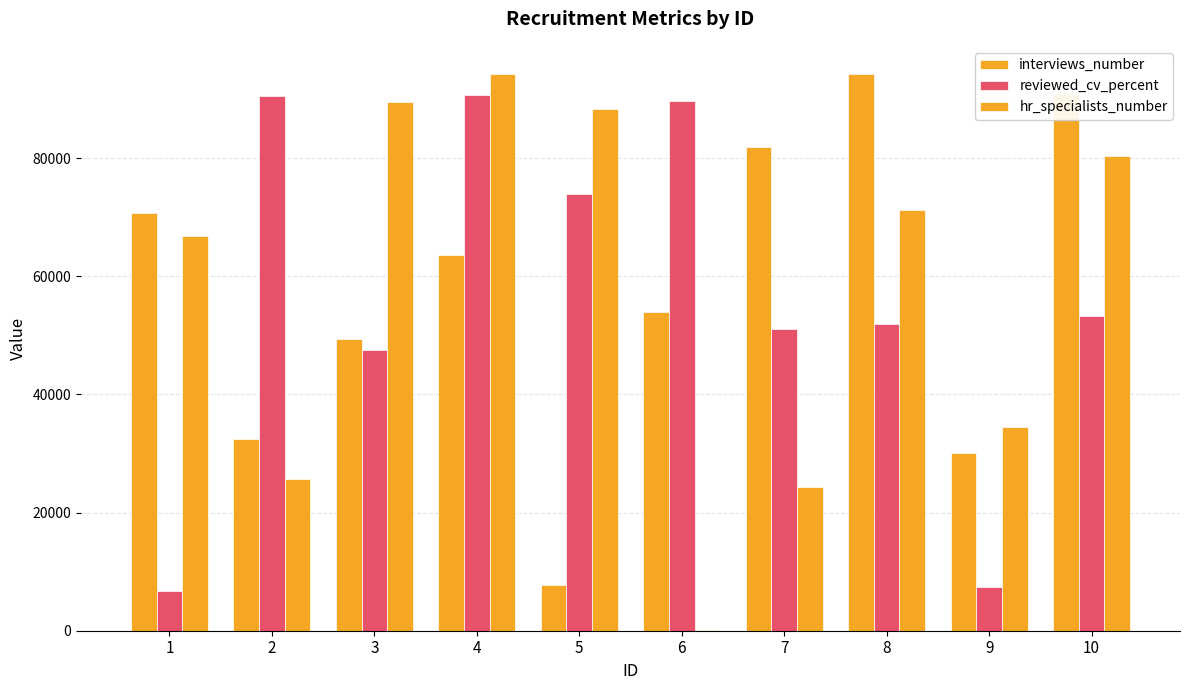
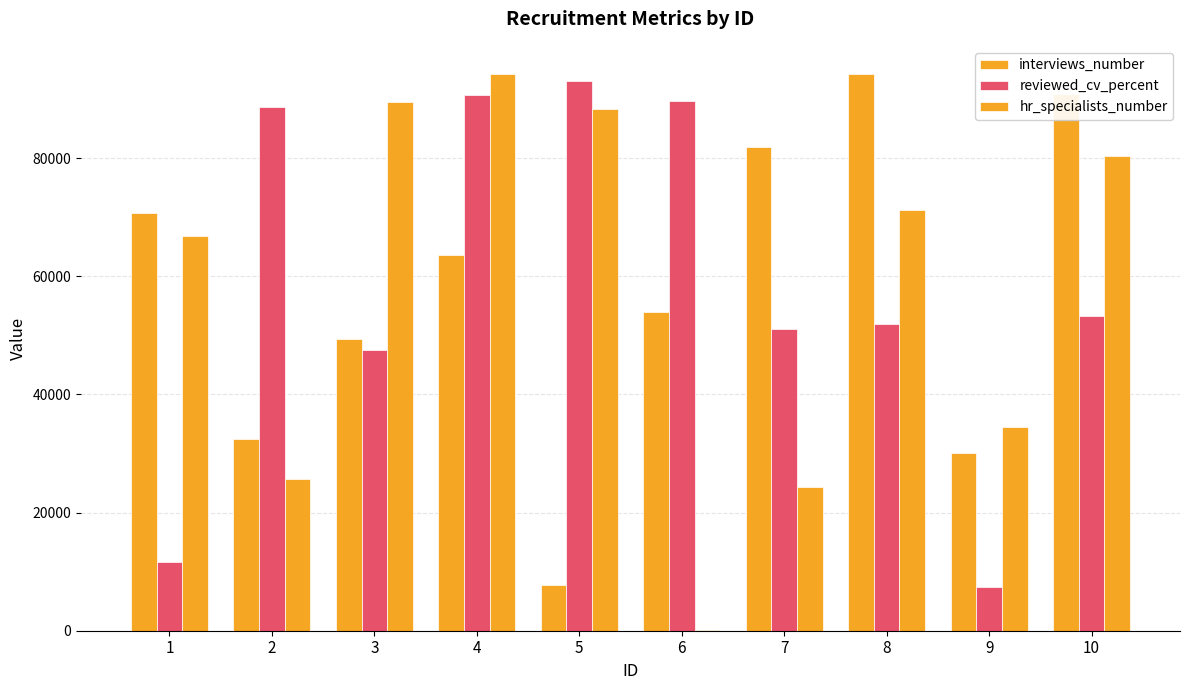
  {
    "reviewed_cv_percent": {
-     "1": 7000,
-     "2": 91000,
+     "1": 12000,
+     "2": 89000,
      "3": 48000,
      "4": 91000,
-     "5": 74000,
+     "5": 93000,
      "6": 90000,
      "7": 51000,
      "8": 52000,
      "9": 7000,
      "10": 53000
    }
  }
